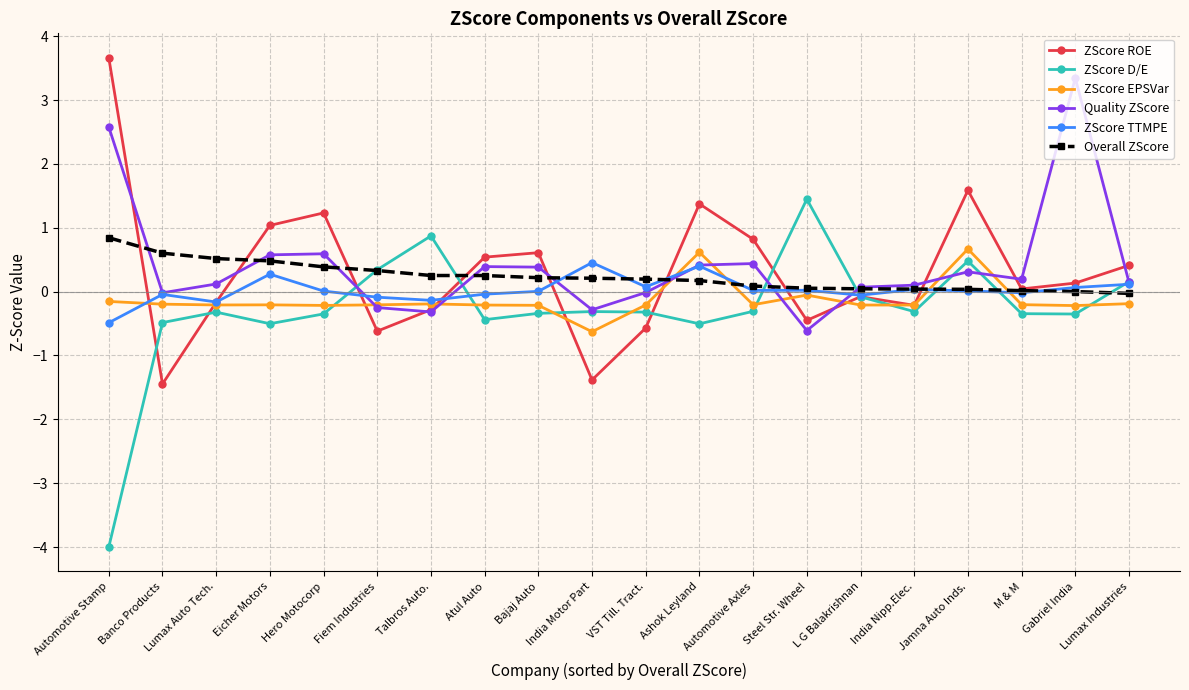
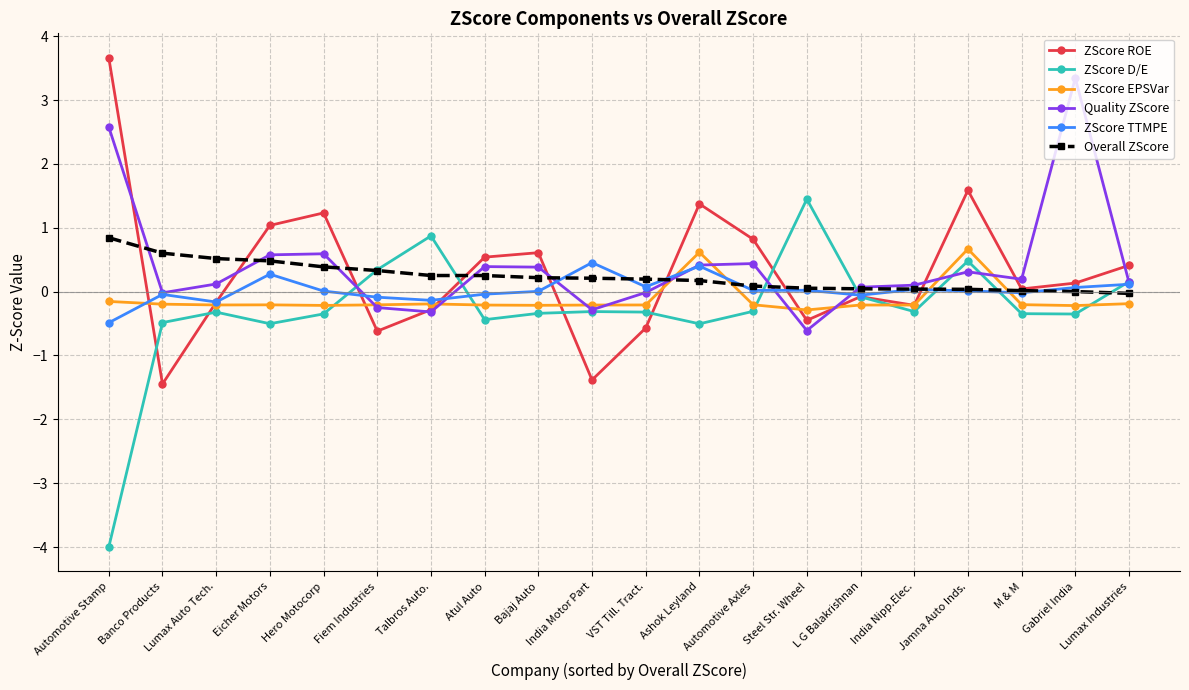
  {
    "ZScore ROE": {
      "Automotive Stamp": 3.7,
      "Banco Products": -1.4,
      "Eicher Motors": 1.0,
      "Hero Motocorp": 1.2,
      "Fiem Industries": -0.6,
      "Atul Auto": 0.5,
      "Bajaj Auto": 0.6,
      "India Motor Part": -1.4,
      "VST Till. Tract.": -0.6,
      "Ashok Leyland": 1.4,
      "Automotive Axles": 0.8,
      "Steel Str. Wheel": -0.4,
      "Jamna Auto Inds.": 1.6,
      "Gabriel India": 0.1,
      "Lumax Industries": 0.4
    },
    "ZScore D/E": {
      "Automotive Stamp": -4.0,
      "Banco Products": -0.5,
      "Lumax Auto Tech.": -0.3,
      "Eicher Motors": -0.5,
      "Hero Motocorp": -0.3,
      "Talbros Auto.": 0.9,
      "Atul Auto": -0.4,
      "Bajaj Auto": -0.3,
      "VST Till. Tract.": -0.3,
      "Ashok Leyland": -0.5,
      "Automotive Axles": -0.3,
      "Steel Str. Wheel": 1.4,
      "India Nipp.Elec.": -0.3,
      "Jamna Auto Inds.": 0.5,
      "M & M": -0.3,
      "Gabriel India": -0.4
    },
    "ZScore EPSVar": {
      "Automotive Stamp": -0.2,
      "Banco Products": -0.2,
      "Lumax Auto Tech.": -0.2,
      "Eicher Motors": -0.2,
      "Hero Motocorp": -0.2,
      "Fiem Industries": -0.2,
      "Talbros Auto.": -0.2,
      "Atul Auto": -0.2,
      "Bajaj Auto": -0.2,
-     "India Motor Part": -0.6,
+     "India Motor Part": -0.2,
      "VST Till. Tract.": -0.2,
      "Ashok Leyland": 0.6,
      "Automotive Axles": -0.2,
-     "Steel Str. Wheel": -0.1,
+     "Steel Str. Wheel": -0.3,
      "L G Balakrishnan": -0.2,
      "Jamna Auto Inds.": 0.7,
      "M & M": -0.2,
      "Gabriel India": -0.2,
      "Lumax Industries": -0.2
    },
    "Quality ZScore": {
      "Automotive Stamp": 2.6,
      "Lumax Auto Tech.": 0.1,
      "Eicher Motors": 0.6,
      "Hero Motocorp": 0.6,
      "Fiem Industries": -0.2,
      "Atul Auto": 0.4,
      "Bajaj Auto": 0.4,
      "VST Till. Tract.": 0.0,
      "Automotive Axles": 0.4,
      "Steel Str. Wheel": -0.6,
      "India Nipp.Elec.": 0.1,
      "Jamna Auto Inds.": 0.3,
      "M & M": 0.2
    },
    "ZScore TTMPE": {
      "Automotive Stamp": -0.5,
      "Eicher Motors": 0.3,
      "Hero Motocorp": 0.0,
      "Fiem Industries": -0.1,
      "Talbros Auto.": -0.1,
      "Atul Auto": 0.0,
      "Bajaj Auto": 0.0,
      "India Motor Part": 0.5,
      "VST Till. Tract.": 0.1,
      "Automotive Axles": 0.0,
      "Gabriel India": 0.1
    },
    "Overall ZScore": {
      "Automotive Stamp": 0.8,
      "Banco Products": 0.6,
      "Lumax Auto Tech.": 0.5,
      "Eicher Motors": 0.5,
      "Hero Motocorp": 0.4,
      "Talbros Auto.": 0.3,
      "Atul Auto": 0.3,
      "Bajaj Auto": 0.2,
      "India Motor Part": 0.2,
      "VST Till. Tract.": 0.2,
      "Ashok Leyland": 0.2,
      "Automotive Axles": 0.1,
      "Gabriel India": 0.0,
      "Lumax Industries": 0.0
    }
  }
